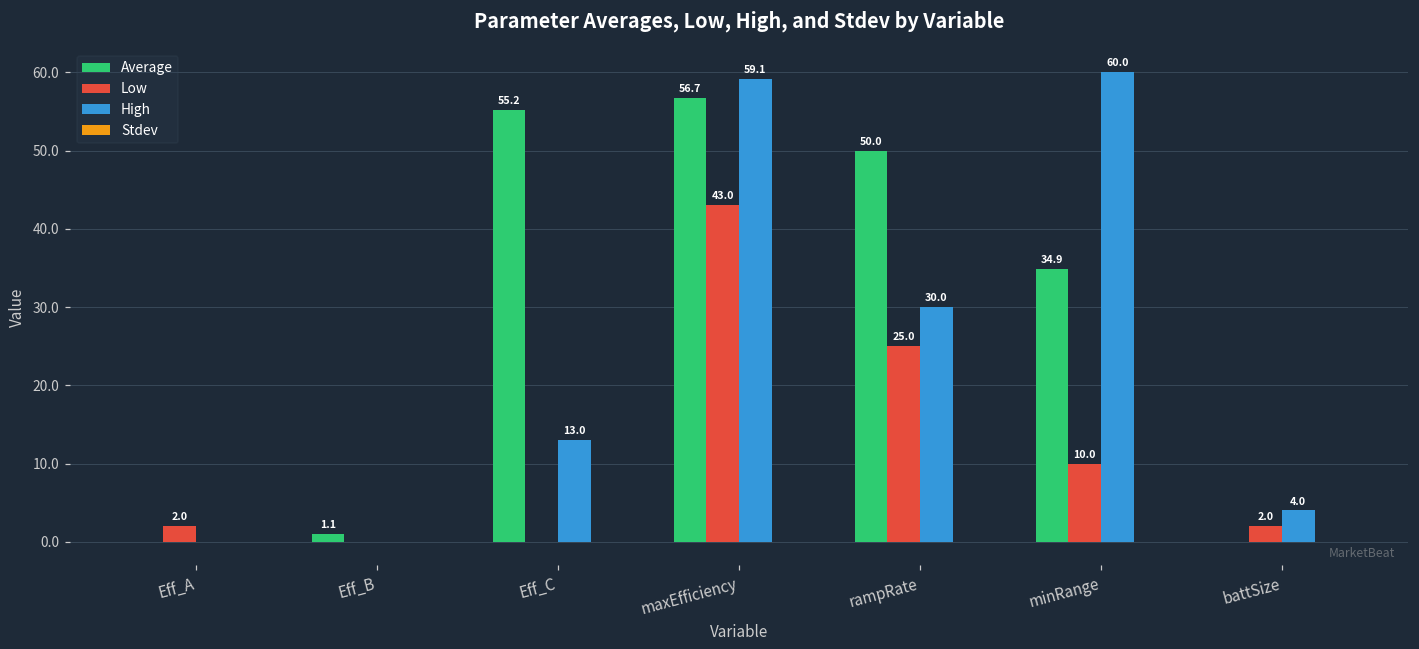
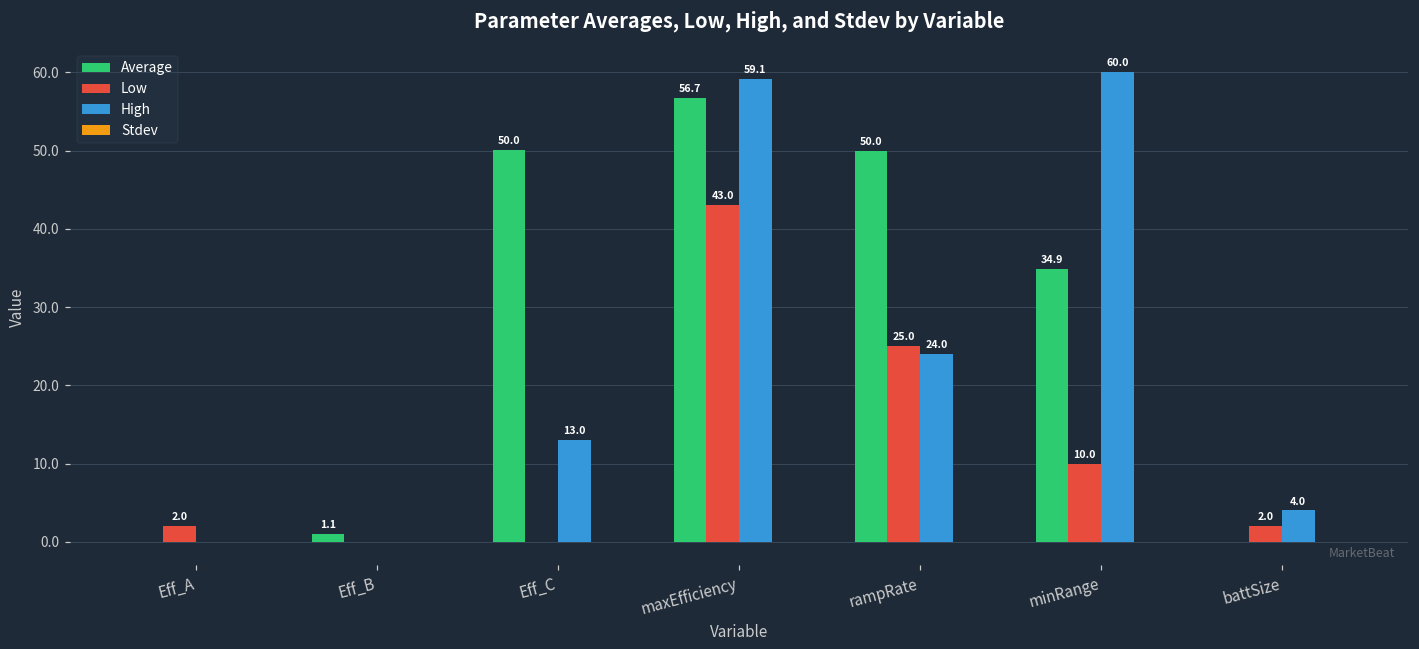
  {
    "Average": {
      "Eff_B": 1.1,
-     "Eff_C": 55.2,
+     "Eff_C": 50.0,
      "maxEfficiency": 56.7,
      "rampRate": 50.0,
      "minRange": 34.9
    },
    "Low": {
      "Eff_A": 2.0,
      "maxEfficiency": 43.0,
      "rampRate": 25.0,
      "minRange": 10.0,
      "battSize": 2.0
    },
    "High": {
      "Eff_C": 13.0,
      "maxEfficiency": 59.1,
-     "rampRate": 30.0,
+     "rampRate": 24.0,
      "minRange": 60.0,
      "battSize": 4.0
    },
    "Stdev": {
      "Eff_A": 0,
      "Eff_B": 0,
      "Eff_C": 0,
      "maxEfficiency": 0,
      "rampRate": 0,
      "minRange": 0,
      "battSize": 0
    }
  }
